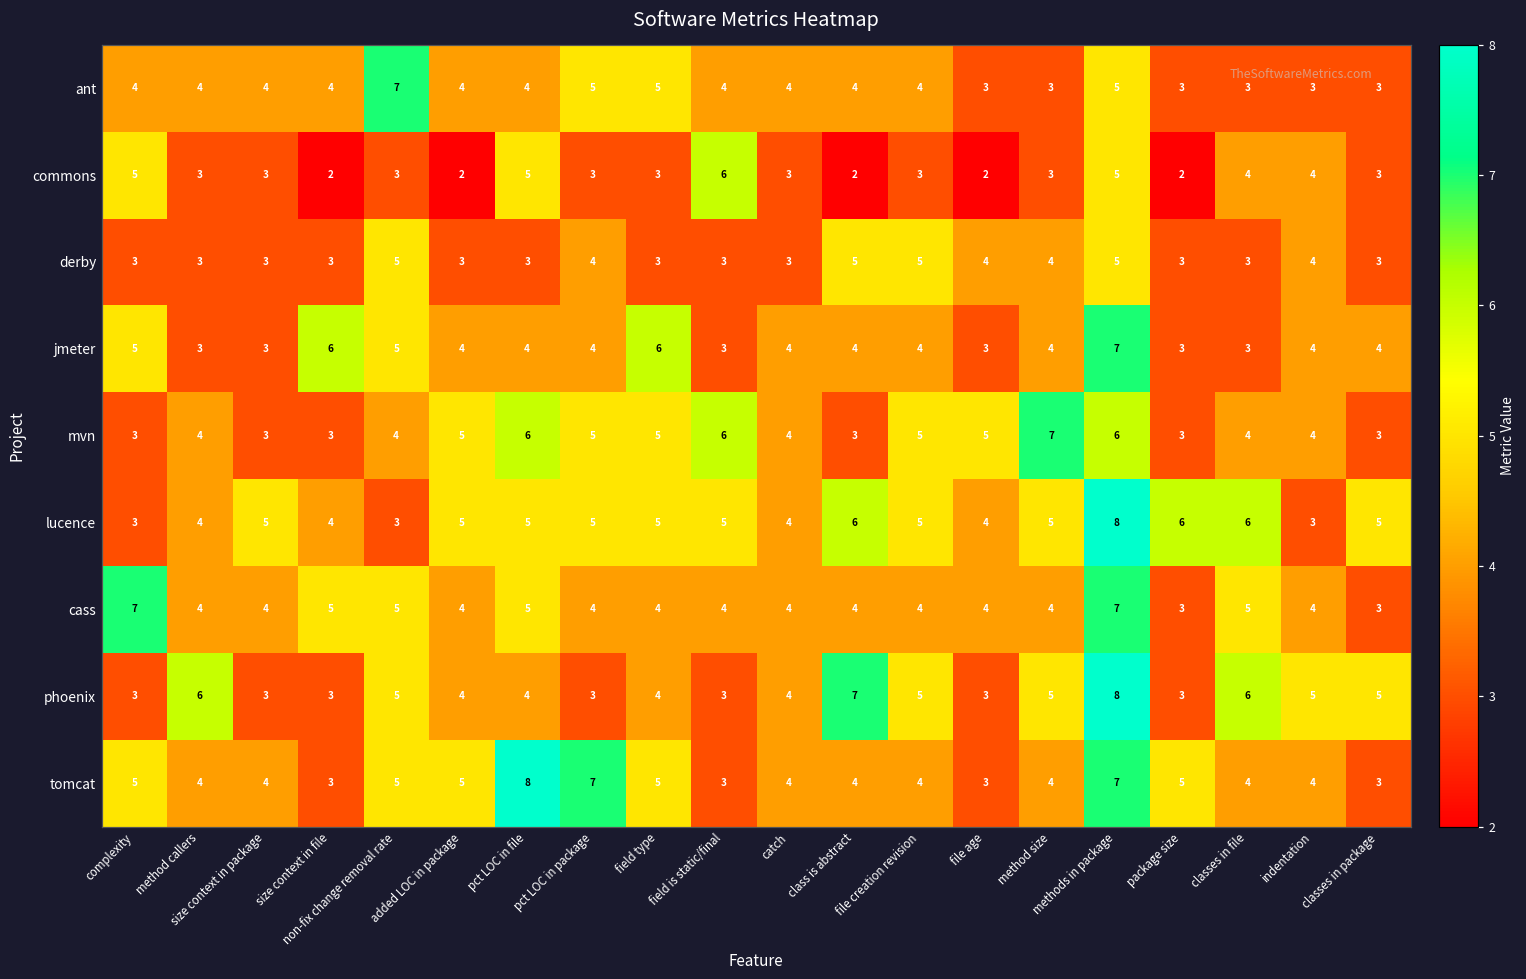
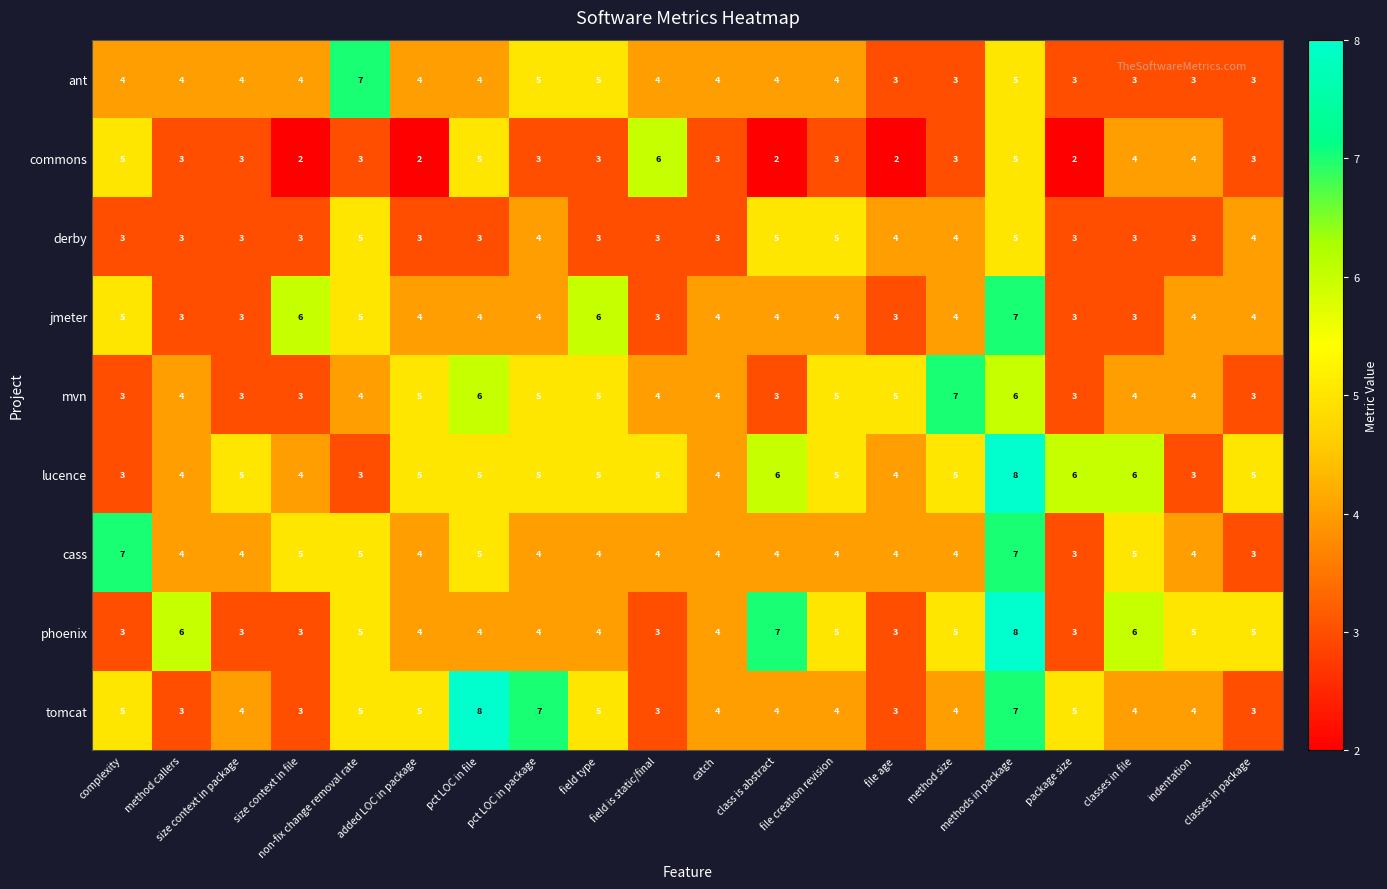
  {
    "ant": {
      "complexity": 4,
      "method callers": 4,
      "size context in package": 4,
      "size context in file": 4,
      "non-fix change removal rate": 7,
      "added LOC in package": 4,
      "pct LOC in file": 4,
      "pct LOC in package": 5,
      "field type": 5,
      "field is static/final": 4,
      "catch": 4,
      "class is abstract": 4,
      "file creation revision": 4,
      "file age": 3,
      "method size": 3,
      "methods in package": 5,
      "package size": 3,
      "classes in file": 3,
      "classes in package": 3
    },
    "commons": {
      "complexity": 5,
      "method callers": 3,
      "size context in package": 3,
      "size context in file": 2,
      "non-fix change removal rate": 3,
      "added LOC in package": 2,
      "pct LOC in file": 5,
      "pct LOC in package": 3,
      "field type": 3,
      "field is static/final": 6,
      "catch": 3,
      "class is abstract": 2,
      "file creation revision": 3,
      "file age": 2,
      "method size": 3,
      "methods in package": 5,
      "package size": 2,
      "classes in file": 4,
      "indentation": 4,
      "classes in package": 3
    },
    "derby": {
      "complexity": 3,
      "method callers": 3,
      "size context in package": 3,
      "size context in file": 3,
      "non-fix change removal rate": 5,
      "added LOC in package": 3,
      "pct LOC in file": 3,
      "pct LOC in package": 4,
      "field type": 3,
      "field is static/final": 3,
      "catch": 3,
      "class is abstract": 5,
      "file creation revision": 5,
      "file age": 4,
      "method size": 4,
      "methods in package": 5,
      "package size": 3,
      "classes in file": 3,
-     "indentation": 4,
-     "classes in package": 3
+     "indentation": 3,
+     "classes in package": 4
    },
    "jmeter": {
      "complexity": 5,
      "method callers": 3,
      "size context in package": 3,
      "size context in file": 6,
      "non-fix change removal rate": 5,
      "added LOC in package": 4,
      "pct LOC in file": 4,
      "pct LOC in package": 4,
      "field type": 6,
      "field is static/final": 3,
      "catch": 4,
      "class is abstract": 4,
      "file creation revision": 4,
      "file age": 3,
      "method size": 4,
      "methods in package": 7,
      "package size": 3,
      "classes in file": 3,
      "indentation": 4,
      "classes in package": 4
    },
    "mvn": {
      "complexity": 3,
      "method callers": 4,
      "size context in package": 3,
      "size context in file": 3,
      "non-fix change removal rate": 4,
      "added LOC in package": 5,
      "pct LOC in file": 6,
      "pct LOC in package": 5,
      "field type": 5,
-     "field is static/final": 6,
+     "field is static/final": 4,
      "catch": 4,
      "class is abstract": 3,
      "file creation revision": 5,
      "file age": 5,
      "method size": 7,
      "methods in package": 6,
      "package size": 3,
      "classes in file": 4,
      "indentation": 4,
      "classes in package": 3
    },
    "lucence": {
      "complexity": 3,
      "method callers": 4,
      "size context in package": 5,
      "size context in file": 4,
      "non-fix change removal rate": 3,
      "added LOC in package": 5,
      "pct LOC in file": 5,
      "pct LOC in package": 5,
      "field type": 5,
      "field is static/final": 5,
      "catch": 4,
      "class is abstract": 6,
      "file creation revision": 5,
      "file age": 4,
      "method size": 5,
      "methods in package": 8,
      "package size": 6,
      "classes in file": 6,
      "indentation": 3,
      "classes in package": 5
    },
    "cass": {
      "complexity": 7,
      "method callers": 4,
      "size context in package": 4,
      "size context in file": 5,
      "non-fix change removal rate": 5,
      "added LOC in package": 4,
      "pct LOC in file": 5,
      "pct LOC in package": 4,
      "field type": 4,
      "field is static/final": 4,
      "catch": 4,
      "class is abstract": 4,
      "file creation revision": 4,
      "file age": 4,
      "method size": 4,
      "methods in package": 7,
      "package size": 3,
      "classes in file": 5,
      "indentation": 4,
      "classes in package": 3
    },
    "phoenix": {
      "complexity": 3,
      "method callers": 6,
      "size context in package": 3,
      "size context in file": 3,
      "non-fix change removal rate": 5,
      "added LOC in package": 4,
      "pct LOC in file": 4,
-     "pct LOC in package": 3,
+     "pct LOC in package": 4,
      "field type": 4,
      "field is static/final": 3,
      "catch": 4,
      "class is abstract": 7,
      "file creation revision": 5,
      "file age": 3,
      "method size": 5,
      "methods in package": 8,
      "package size": 3,
      "classes in file": 6,
      "indentation": 5,
      "classes in package": 5
    },
    "tomcat": {
      "complexity": 5,
-     "method callers": 4,
+     "method callers": 3,
      "size context in package": 4,
      "size context in file": 3,
      "non-fix change removal rate": 5,
      "added LOC in package": 5,
      "pct LOC in file": 8,
      "pct LOC in package": 7,
      "field type": 5,
      "field is static/final": 3,
      "catch": 4,
      "class is abstract": 4,
      "file creation revision": 4,
      "file age": 3,
      "method size": 4,
      "methods in package": 7,
      "package size": 5,
      "classes in file": 4,
      "indentation": 4,
      "classes in package": 3
    }
  }
